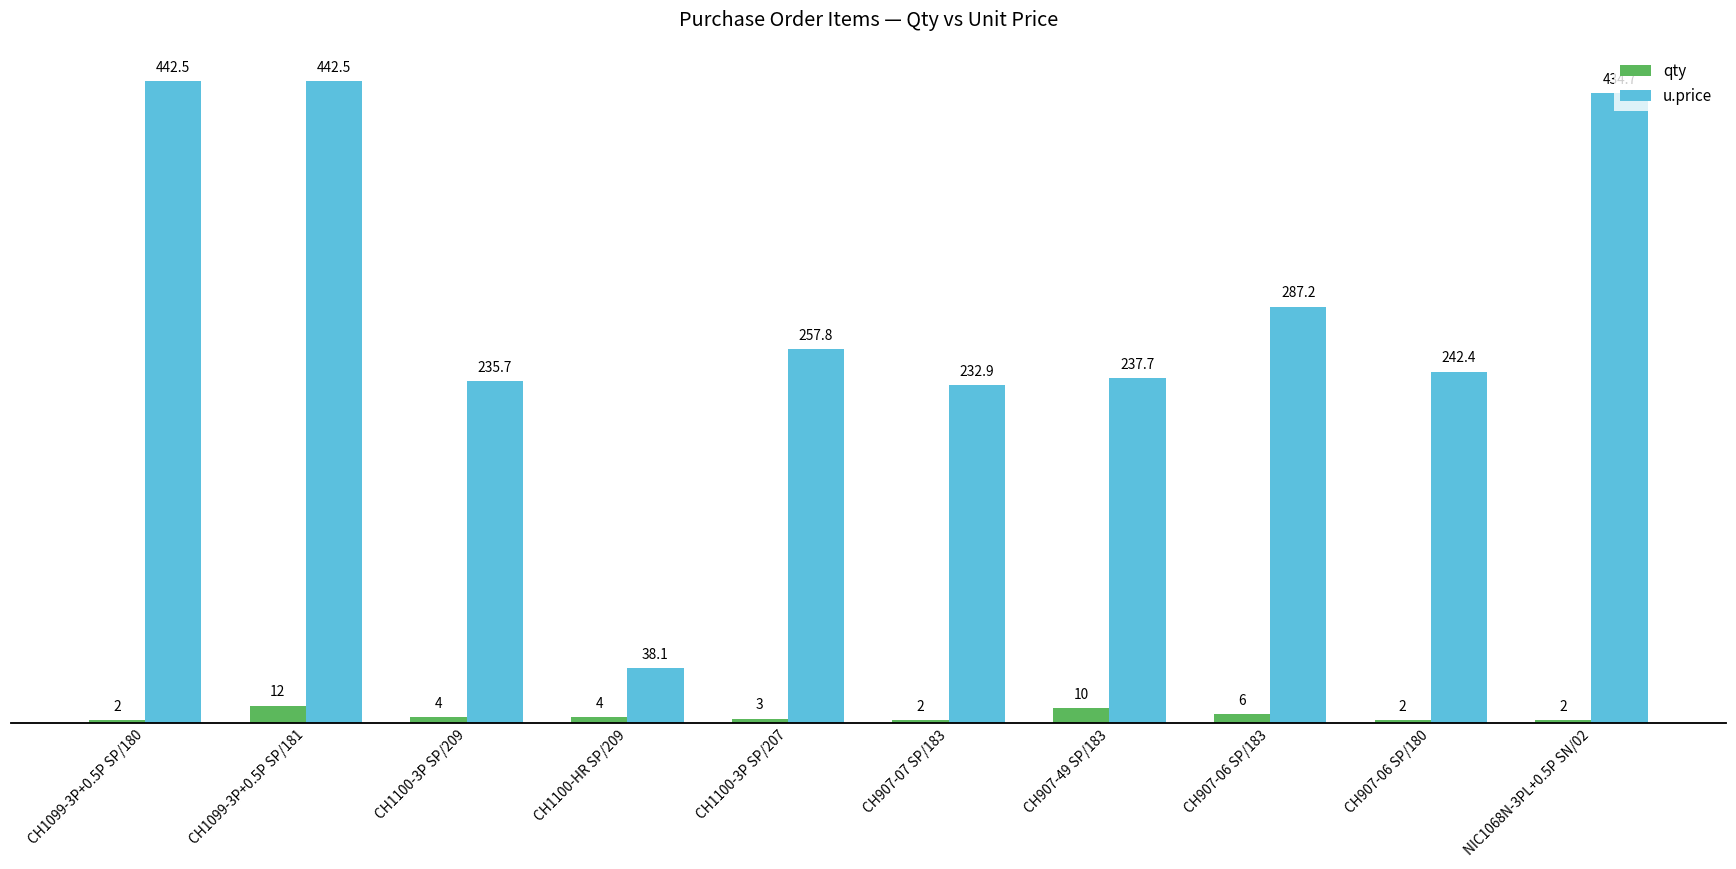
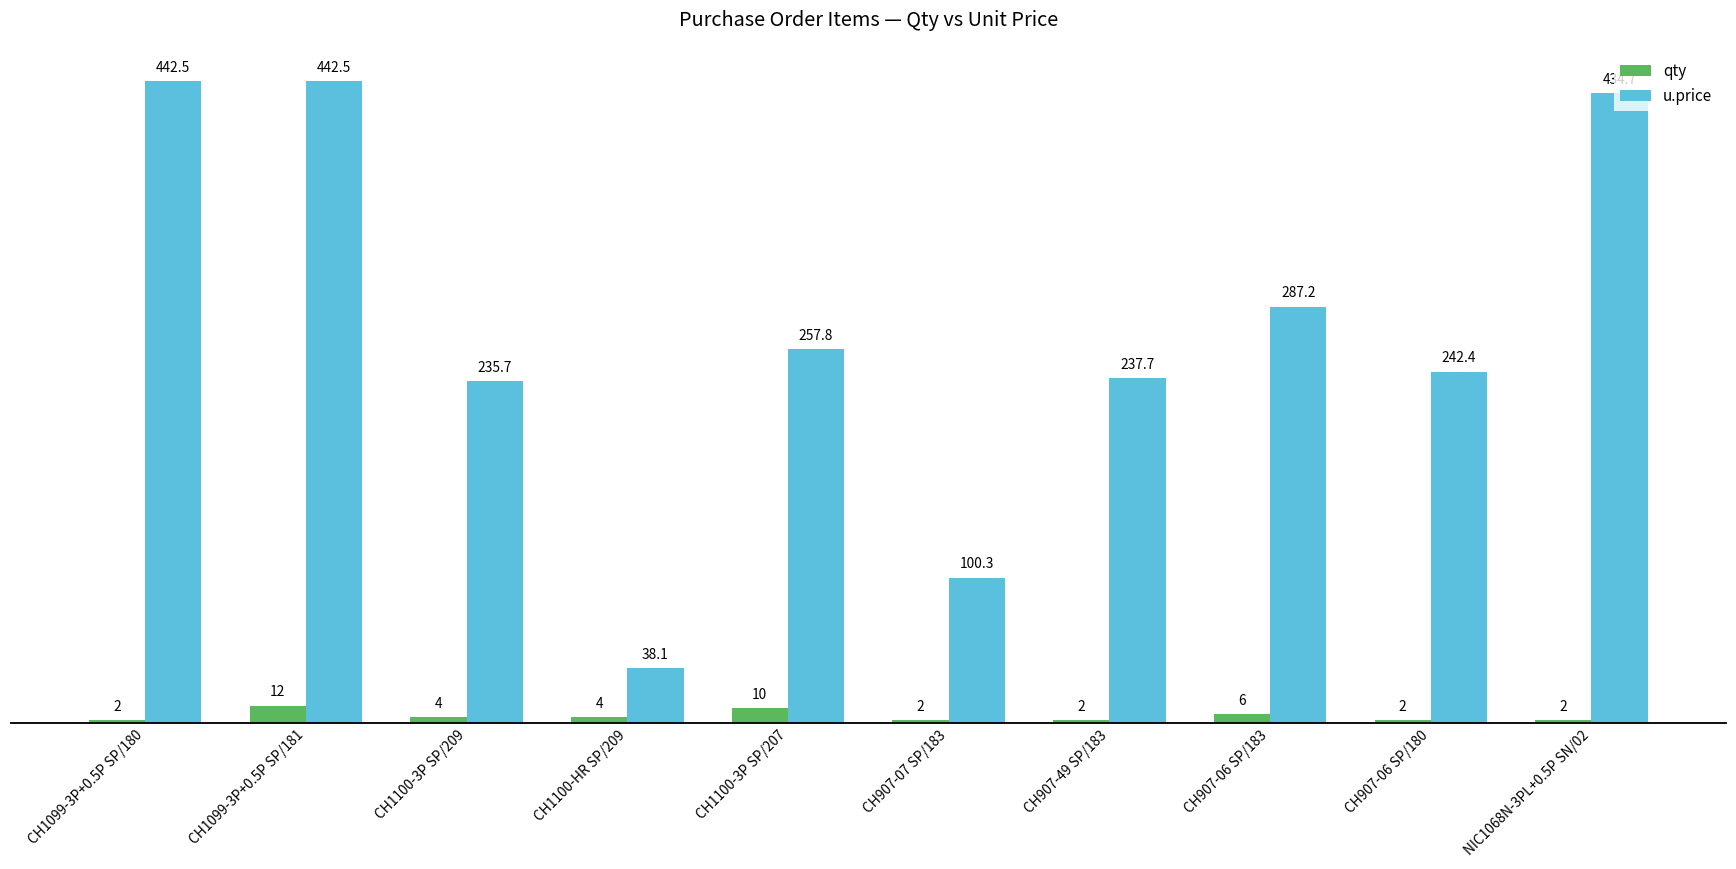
  {
    "qty": {
      "CH1099-3P+0.5P SP/180": 2,
      "CH1099-3P+0.5P SP/181": 12,
      "CH1100-3P SP/209": 4,
      "CH1100-HR SP/209": 4,
-     "CH1100-3P SP/207": 3,
+     "CH1100-3P SP/207": 10,
      "CH907-07 SP/183": 2,
-     "CH907-49 SP/183": 10,
+     "CH907-49 SP/183": 2,
      "CH907-06 SP/183": 6,
      "CH907-06 SP/180": 2,
      "NIC1068N-3PL+0.5P SN/02": 2
    },
    "u.price": {
      "CH1099-3P+0.5P SP/180": 442.5,
      "CH1099-3P+0.5P SP/181": 442.5,
      "CH1100-3P SP/209": 235.7,
      "CH1100-HR SP/209": 38.1,
      "CH1100-3P SP/207": 257.8,
-     "CH907-07 SP/183": 232.9,
+     "CH907-07 SP/183": 100.3,
      "CH907-49 SP/183": 237.7,
      "CH907-06 SP/183": 287.2,
      "CH907-06 SP/180": 242.4
    }
  }
